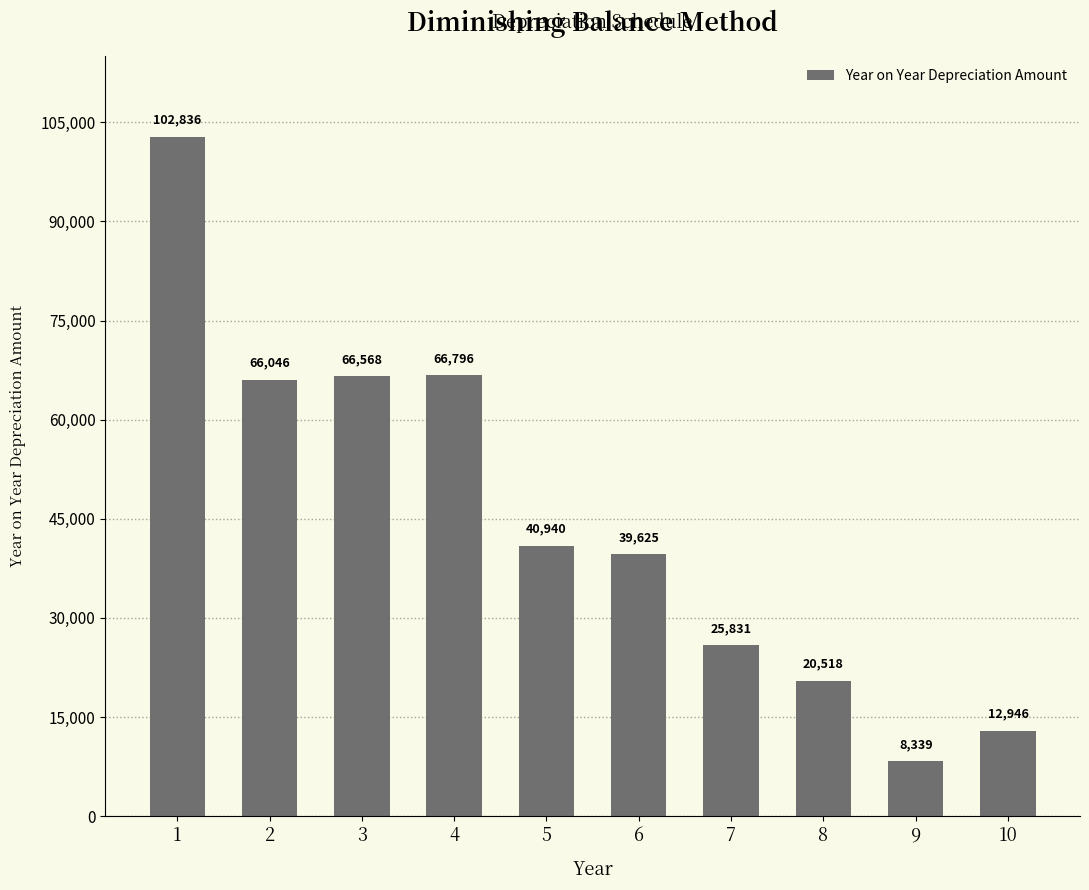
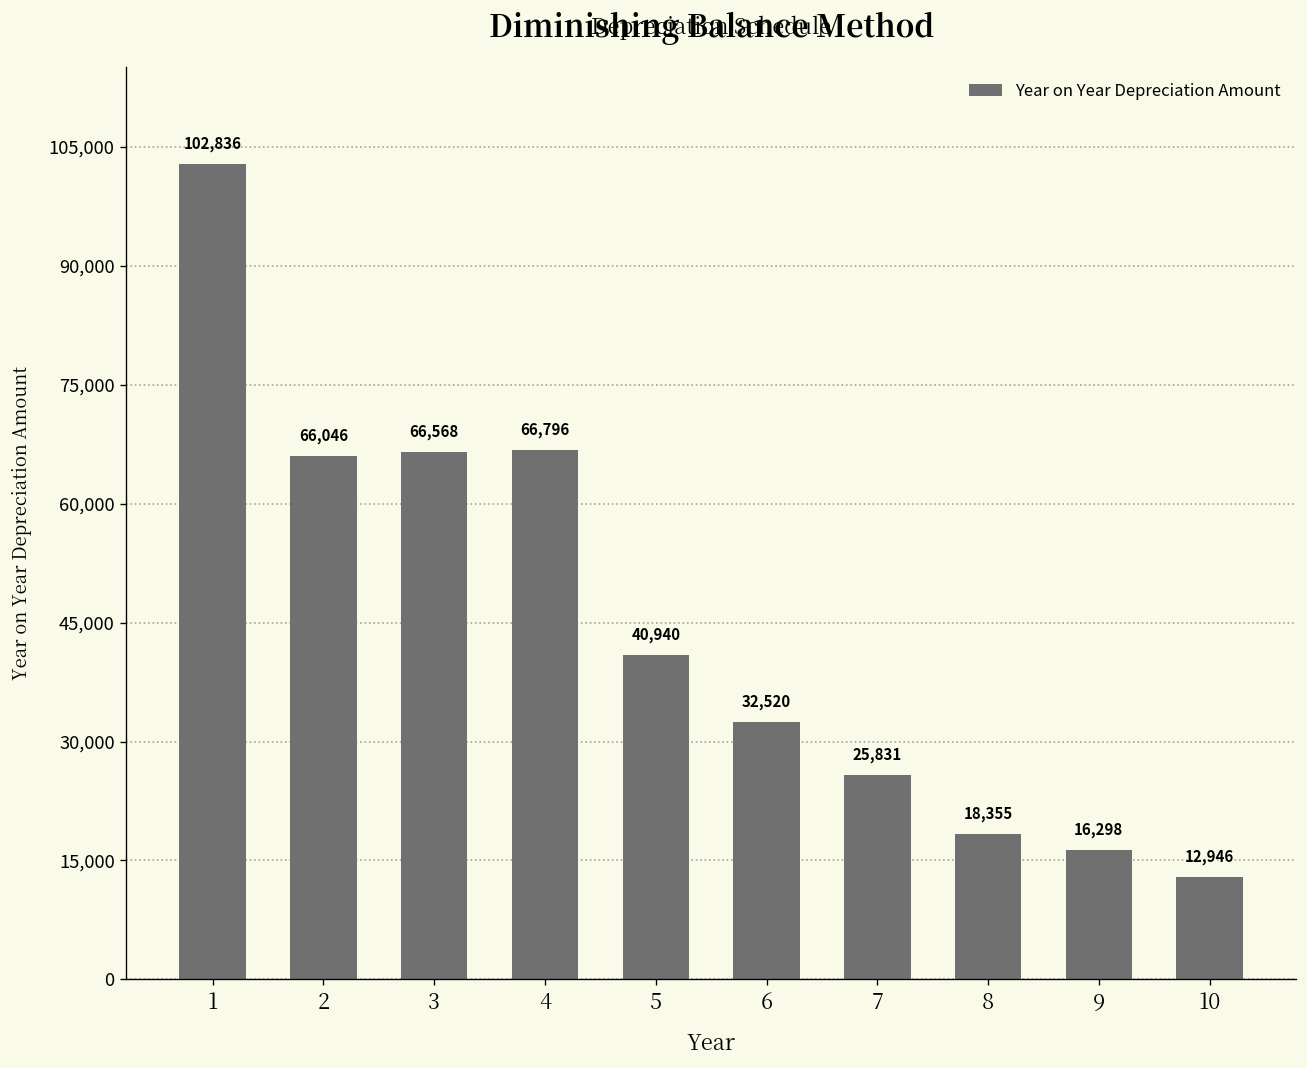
  {
    "1": "102,836",
    "2": "66,046",
    "3": "66,568",
    "4": "66,796",
    "5": "40,940",
-   "6": "39,625",
+   "6": "32,520",
    "7": "25,831",
-   "8": "20,518",
-   "9": "8,339",
+   "8": "18,355",
+   "9": "16,298",
    "10": "12,946"
  }
